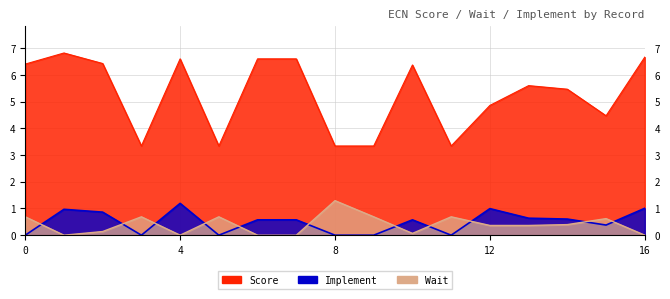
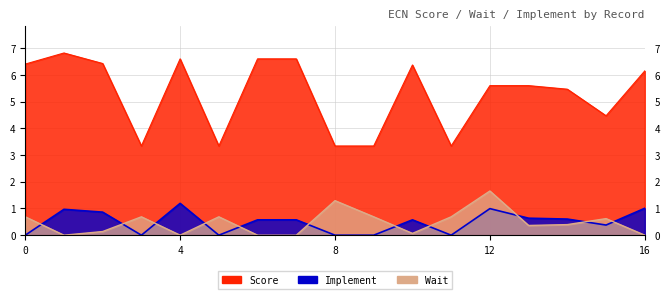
  {
    "Score": {
      "0": 6.4,
      "4": 6.6,
      "8": 3.3,
-     "12": 4.9,
-     "16": 6.7
+     "12": 5.6,
+     "16": 6.1
    },
    "Implement": {
      "0": 0.0,
      "4": 1.2,
      "8": 0.0,
      "12": 1.0,
      "16": 1.0
    },
    "Wait": {
      "0": 0.7,
      "4": 0.0,
      "8": 1.3,
-     "12": 0.4,
+     "12": 1.7,
      "16": 0.0
    }
  }
